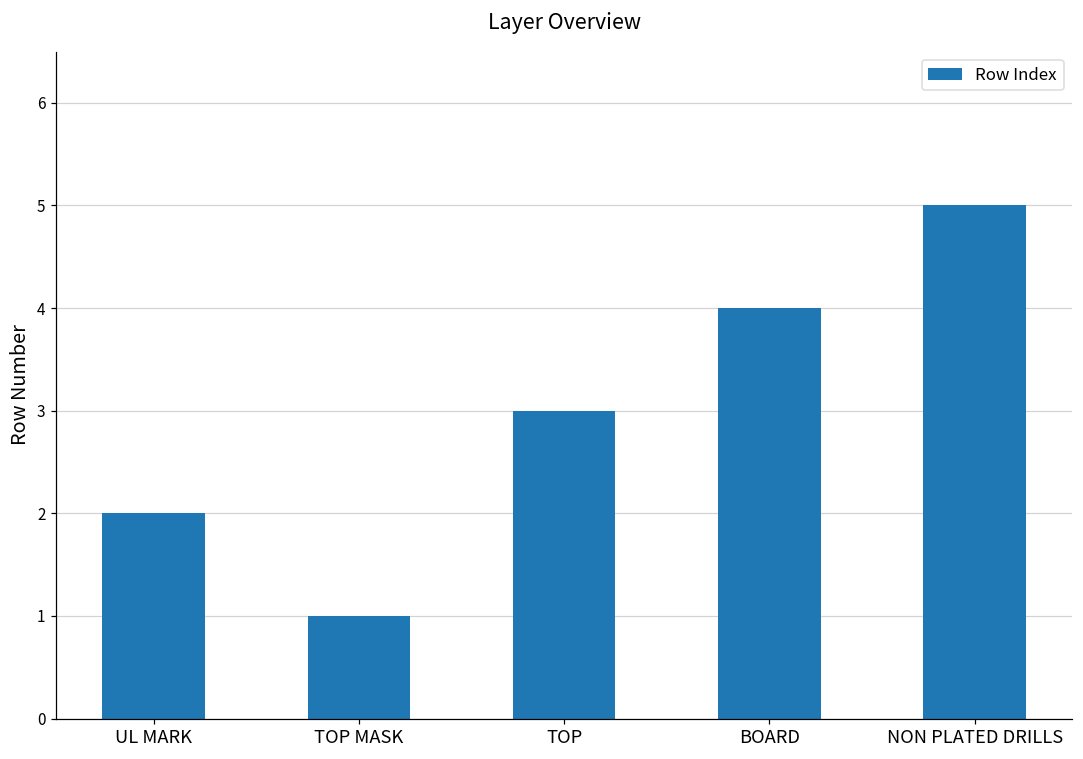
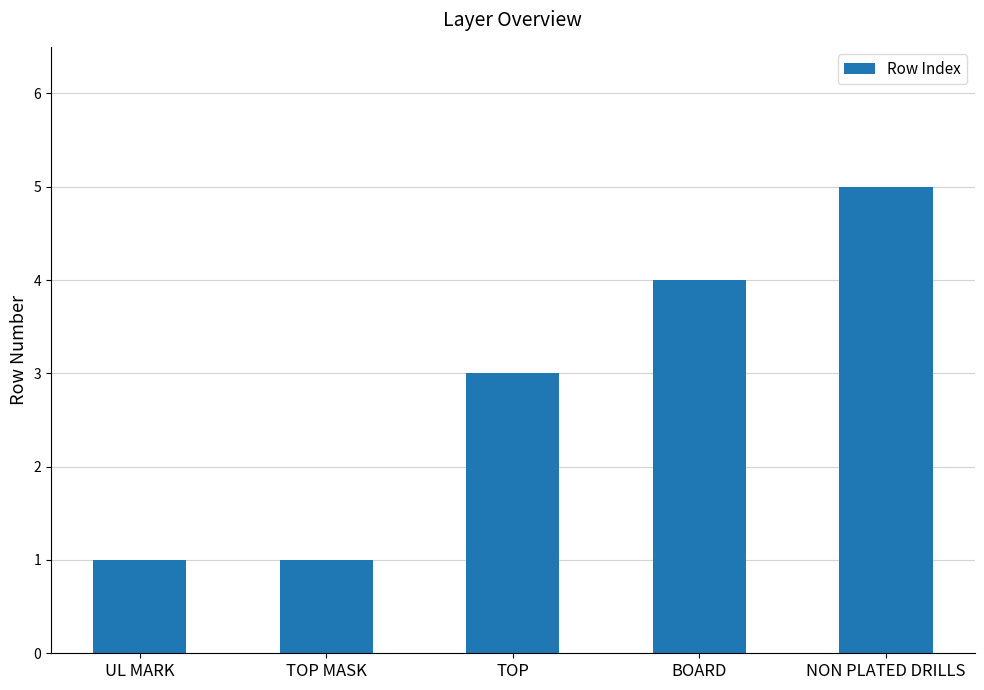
  {
-   "UL MARK": 2,
+   "UL MARK": 1,
    "TOP MASK": 1,
    "TOP": 3,
    "BOARD": 4,
    "NON PLATED DRILLS": 5
  }
